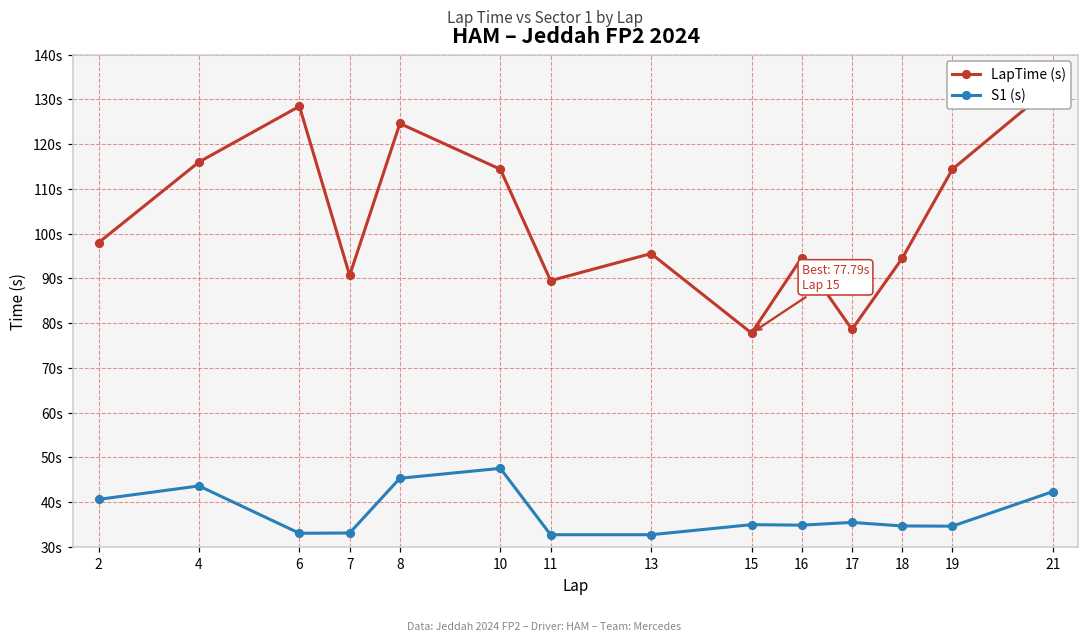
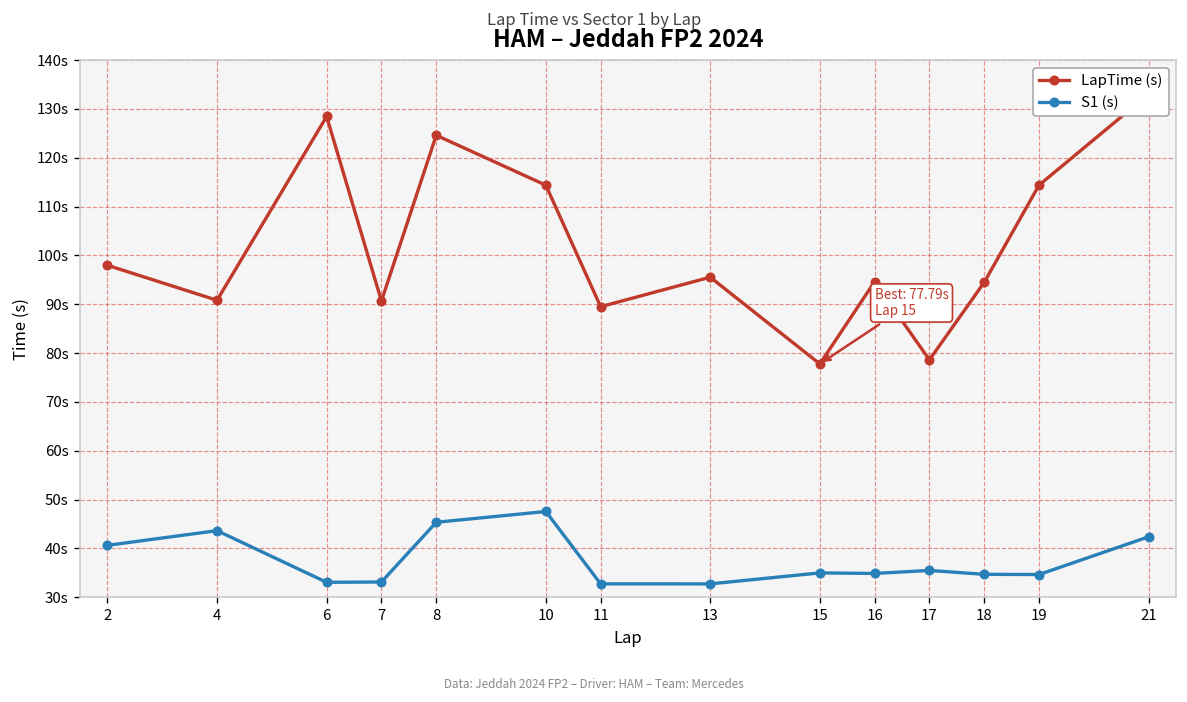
  {
    "LapTime (s)": {
      "2": "98s",
-     "4": "116s",
+     "4": "91s",
      "6": "128s",
      "7": "91s",
      "8": "125s",
      "10": "114s",
      "11": "90s",
      "13": "96s",
      "15": "78s",
      "16": "95s",
      "18": "94s",
      "19": "114s"
    },
    "S1 (s)": {
      "2": "41s",
      "4": "44s",
      "6": "33s",
      "7": "33s",
      "8": "45s",
      "10": "48s",
      "11": "33s",
      "13": "33s",
      "15": "35s",
      "16": "35s",
      "17": "35s",
      "18": "35s",
      "19": "35s",
      "21": "42s"
    }
  }
